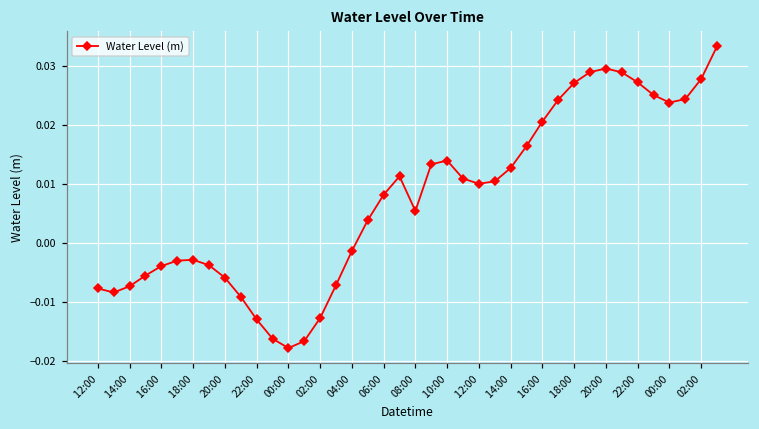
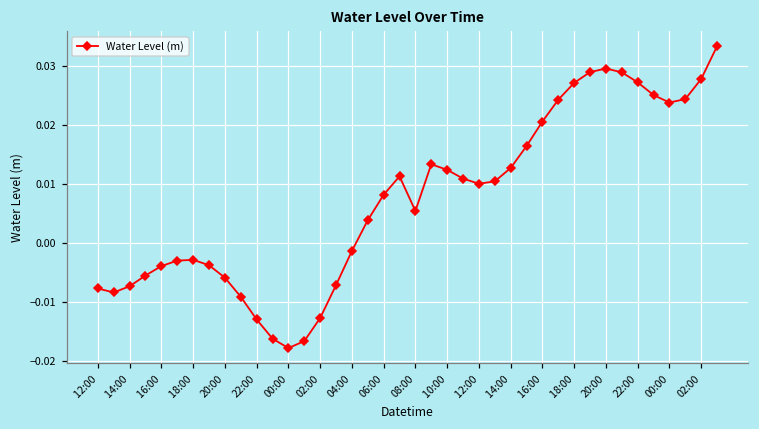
  {
    "04:00": -0.001,
    "06:00": 0.008,
    "08:00": 0.005,
-   "10:00": 0.014
+   "10:00": 0.012
  }
